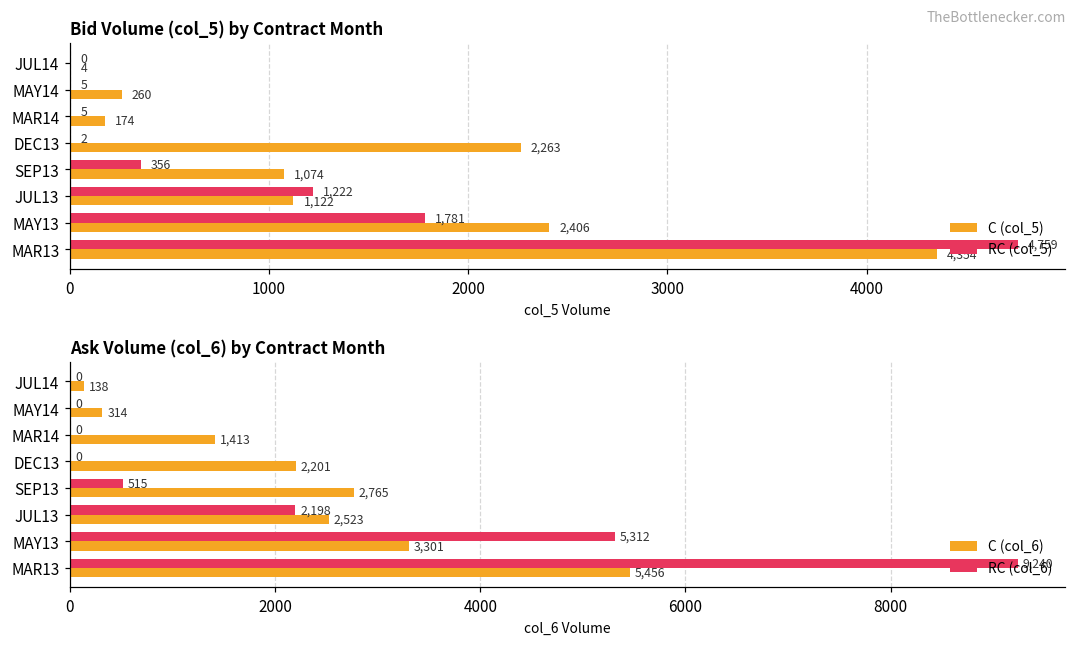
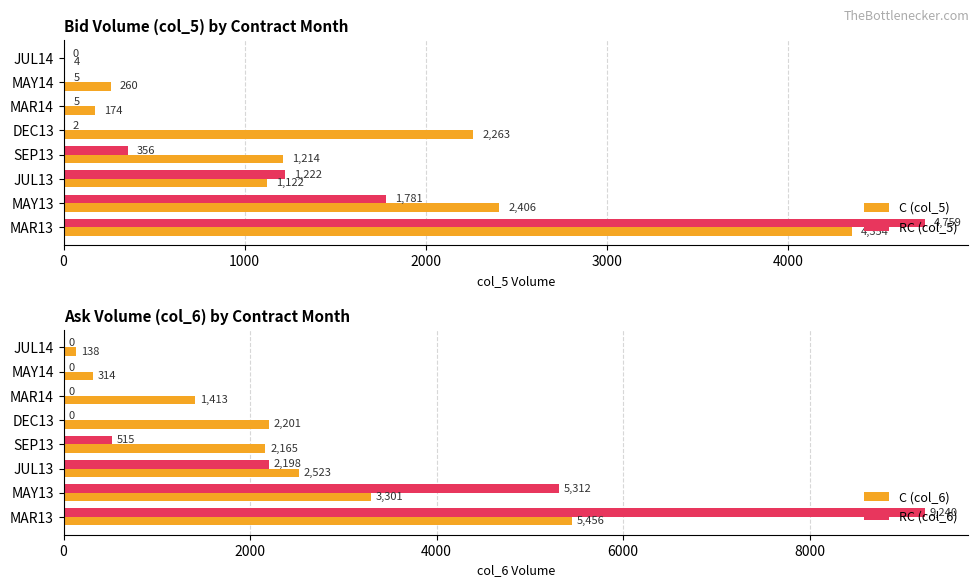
  {
    "Bid Volume (col_5) by Contract Month": {
      "C (col_5)": {
        "JUL14": "4",
        "MAY14": "260",
        "MAR14": "174",
        "DEC13": "2,263",
-       "SEP13": "1,074",
+       "SEP13": "1,214",
        "JUL13": "1,122",
        "MAY13": "2,406",
        "MAR13": "4,354"
      },
      "RC (col_5)": {
        "JUL14": "0",
        "MAY14": "5",
        "MAR14": "5",
        "DEC13": "2",
        "SEP13": "356",
        "JUL13": "1,222",
        "MAY13": "1,781",
        "MAR13": "4,759"
      }
    },
    "Ask Volume (col_6) by Contract Month": {
      "C (col_6)": {
        "JUL14": "138",
        "MAY14": "314",
        "MAR14": "1,413",
        "DEC13": "2,201",
-       "SEP13": "2,765",
+       "SEP13": "2,165",
        "JUL13": "2,523",
        "MAY13": "3,301",
        "MAR13": "5,456"
      },
      "RC (col_6)": {
        "JUL14": "0",
        "MAY14": "0",
        "MAR14": "0",
        "DEC13": "0",
        "SEP13": "515",
        "JUL13": "2,198",
        "MAY13": "5,312",
        "MAR13": "9,240"
      }
    }
  }
